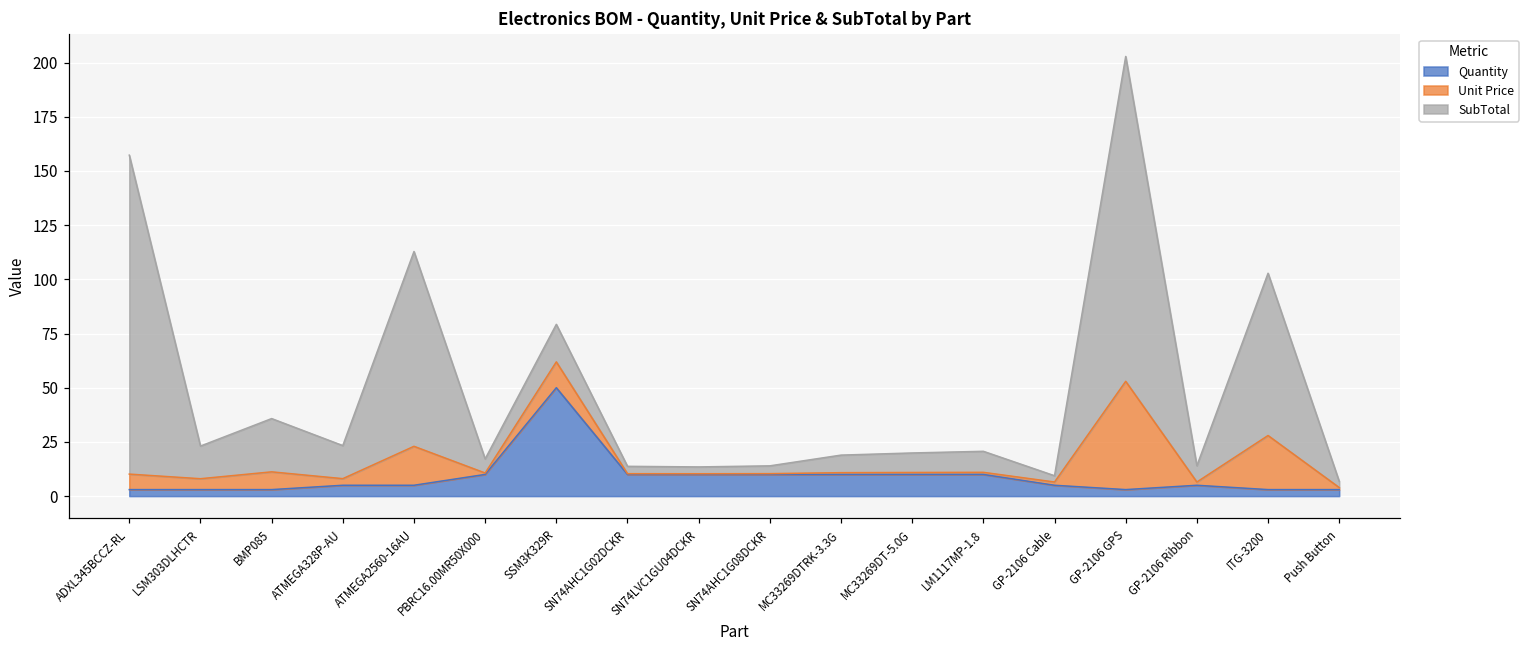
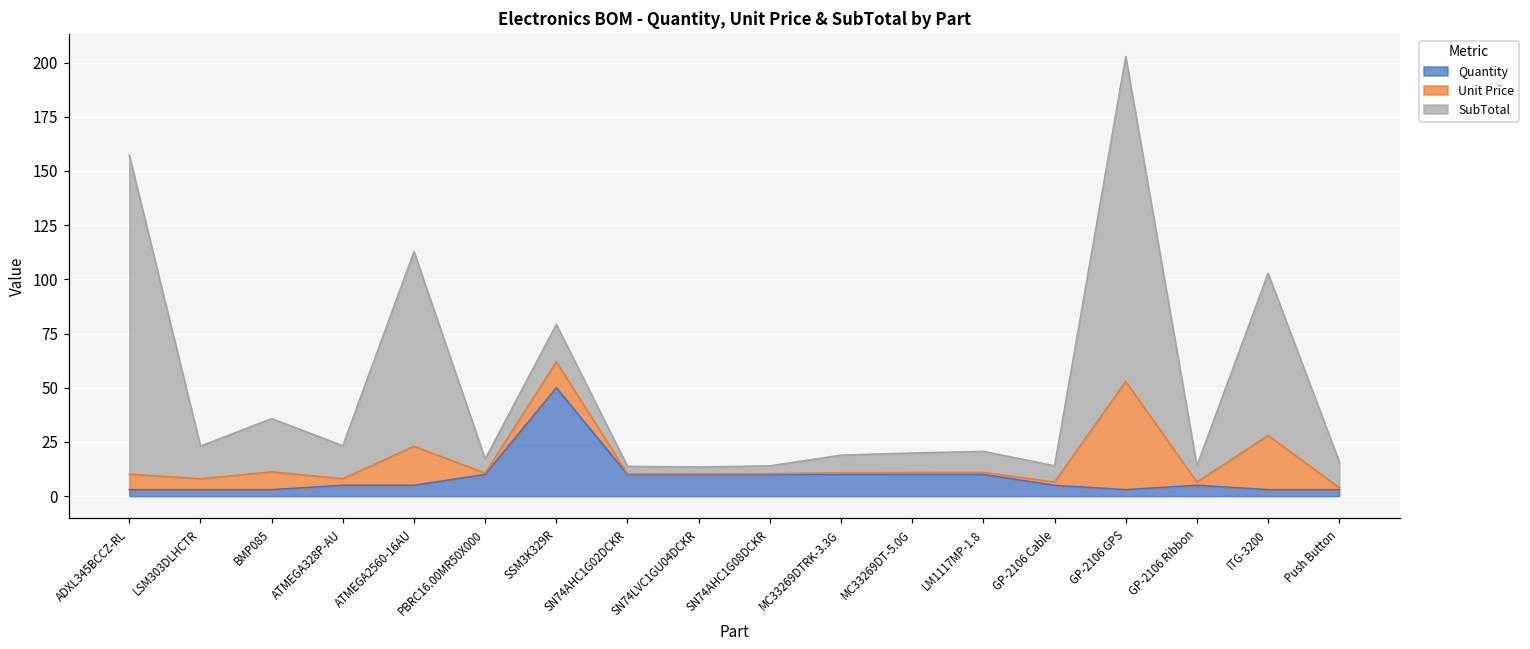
  {
    "Quantity": {
      "ADXL345BCCZ-RL": 3,
      "LSM303DLHCTR": 3,
      "BMP085": 3,
      "ATMEGA328P-AU": 5,
      "ATMEGA2560-16AU": 5,
      "SSM3K329R": 50,
      "GP-2106 Cable": 5,
      "GP-2106 GPS": 3,
      "GP-2106 Ribbon": 5,
      "ITG-3200": 3
    },
    "Unit Price": {
      "ADXL345BCCZ-RL": 7,
      "LSM303DLHCTR": 5,
      "BMP085": 8,
      "ATMEGA328P-AU": 3,
      "ATMEGA2560-16AU": 18,
      "SSM3K329R": 12,
      "GP-2106 Cable": 2,
      "GP-2106 GPS": 50,
      "GP-2106 Ribbon": 2,
      "ITG-3200": 25
    },
    "SubTotal": {
      "ADXL345BCCZ-RL": 147,
      "LSM303DLHCTR": 15,
      "BMP085": 25,
      "ATMEGA328P-AU": 15,
      "ATMEGA2560-16AU": 90,
      "PBRC16.00MR50X000": 6,
      "SSM3K329R": 17,
      "SN74AHC1G02DCKR": 3,
      "SN74LVC1GU04DCKR": 3,
      "SN74AHC1G08DCKR": 4,
      "MC33269DTRK-3.3G": 8,
      "MC33269DT-5.0G": 9,
      "LM1117MP-1.8": 10,
-     "GP-2106 Cable": 3,
+     "GP-2106 Cable": 8,
      "GP-2106 GPS": 150,
      "GP-2106 Ribbon": 8,
      "ITG-3200": 75,
-     "Push Button": 3
+     "Push Button": 12
    }
  }
